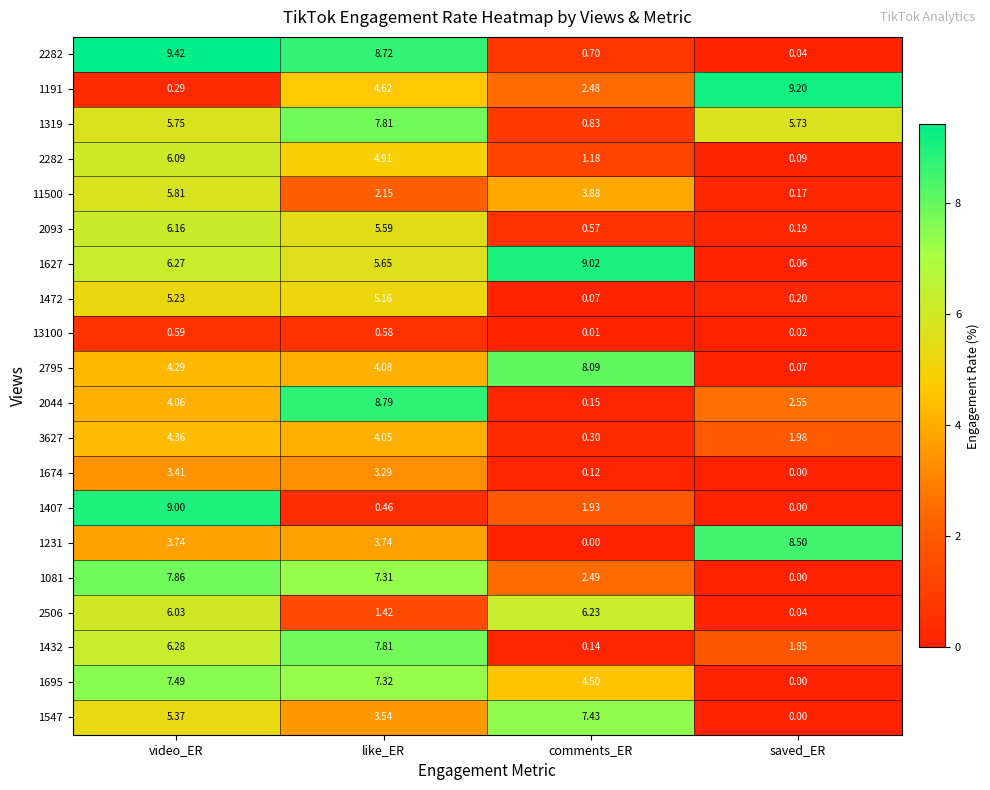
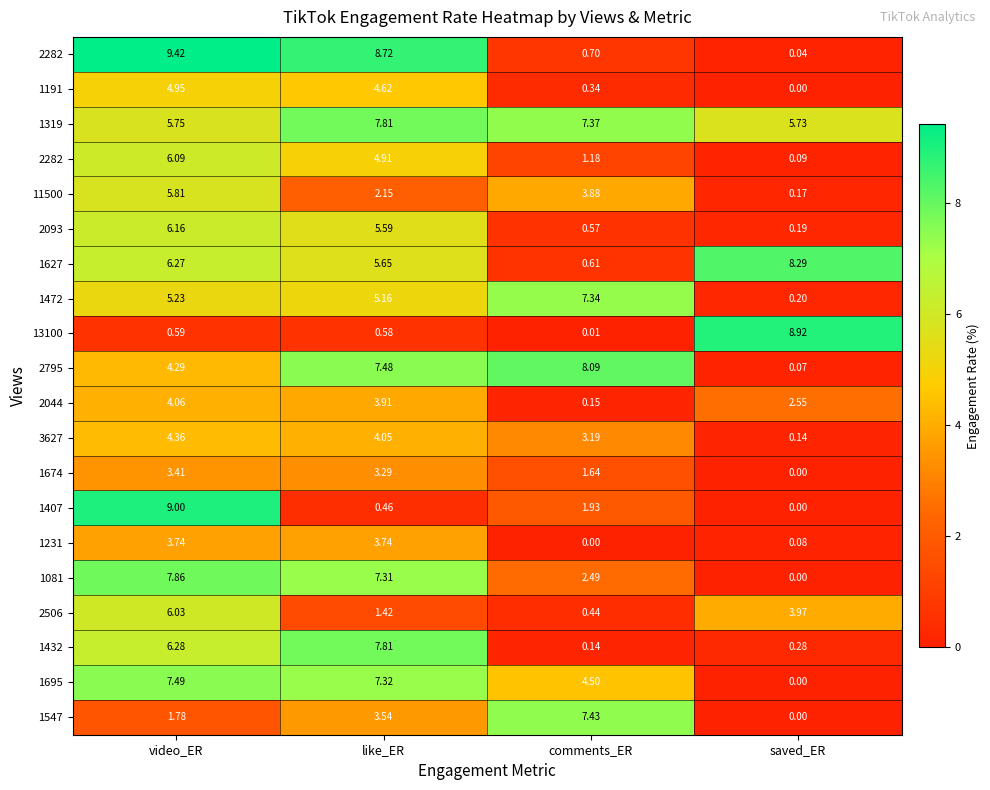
  {
    "1191": {
-     "video_ER": 0.29,
+     "video_ER": 4.95,
      "like_ER": 4.62,
-     "comments_ER": 2.48,
-     "saved_ER": 9.20
+     "comments_ER": 0.34,
+     "saved_ER": 0.00
    },
    "1319": {
      "video_ER": 5.75,
      "like_ER": 7.81,
-     "comments_ER": 0.83,
+     "comments_ER": 7.37,
      "saved_ER": 5.73
    },
    "11500": {
      "video_ER": 5.81,
      "like_ER": 2.15,
      "comments_ER": 3.88,
      "saved_ER": 0.17
    },
    "2093": {
      "video_ER": 6.16,
      "like_ER": 5.59,
      "comments_ER": 0.57,
      "saved_ER": 0.19
    },
    "1627": {
      "video_ER": 6.27,
      "like_ER": 5.65,
-     "comments_ER": 9.02,
-     "saved_ER": 0.06
+     "comments_ER": 0.61,
+     "saved_ER": 8.29
    },
    "1472": {
      "video_ER": 5.23,
      "like_ER": 5.16,
-     "comments_ER": 0.07,
+     "comments_ER": 7.34,
      "saved_ER": 0.20
    },
    "13100": {
      "video_ER": 0.59,
      "like_ER": 0.58,
      "comments_ER": 0.01,
-     "saved_ER": 0.02
+     "saved_ER": 8.92
    },
    "2795": {
      "video_ER": 4.29,
-     "like_ER": 4.08,
+     "like_ER": 7.48,
      "comments_ER": 8.09,
      "saved_ER": 0.07
    },
    "2044": {
      "video_ER": 4.06,
-     "like_ER": 8.79,
+     "like_ER": 3.91,
      "comments_ER": 0.15,
      "saved_ER": 2.55
    },
    "3627": {
      "video_ER": 4.36,
      "like_ER": 4.05,
-     "comments_ER": 0.30,
-     "saved_ER": 1.98
+     "comments_ER": 3.19,
+     "saved_ER": 0.14
    },
    "1674": {
      "video_ER": 3.41,
      "like_ER": 3.29,
-     "comments_ER": 0.12,
+     "comments_ER": 1.64,
      "saved_ER": 0.00
    },
    "1407": {
      "video_ER": 9.00,
      "like_ER": 0.46,
      "comments_ER": 1.93,
      "saved_ER": 0.00
    },
    "1231": {
      "video_ER": 3.74,
      "like_ER": 3.74,
      "comments_ER": 0.00,
-     "saved_ER": 8.50
+     "saved_ER": 0.08
    },
    "1081": {
      "video_ER": 7.86,
      "like_ER": 7.31,
      "comments_ER": 2.49,
      "saved_ER": 0.00
    },
    "2506": {
      "video_ER": 6.03,
      "like_ER": 1.42,
-     "comments_ER": 6.23,
-     "saved_ER": 0.04
+     "comments_ER": 0.44,
+     "saved_ER": 3.97
    },
    "1432": {
      "video_ER": 6.28,
      "like_ER": 7.81,
      "comments_ER": 0.14,
-     "saved_ER": 1.85
+     "saved_ER": 0.28
    },
    "1695": {
      "video_ER": 7.49,
      "like_ER": 7.32,
      "comments_ER": 4.50,
      "saved_ER": 0.00
    },
    "1547": {
-     "video_ER": 5.37,
+     "video_ER": 1.78,
      "like_ER": 3.54,
      "comments_ER": 7.43,
      "saved_ER": 0.00
    }
  }
